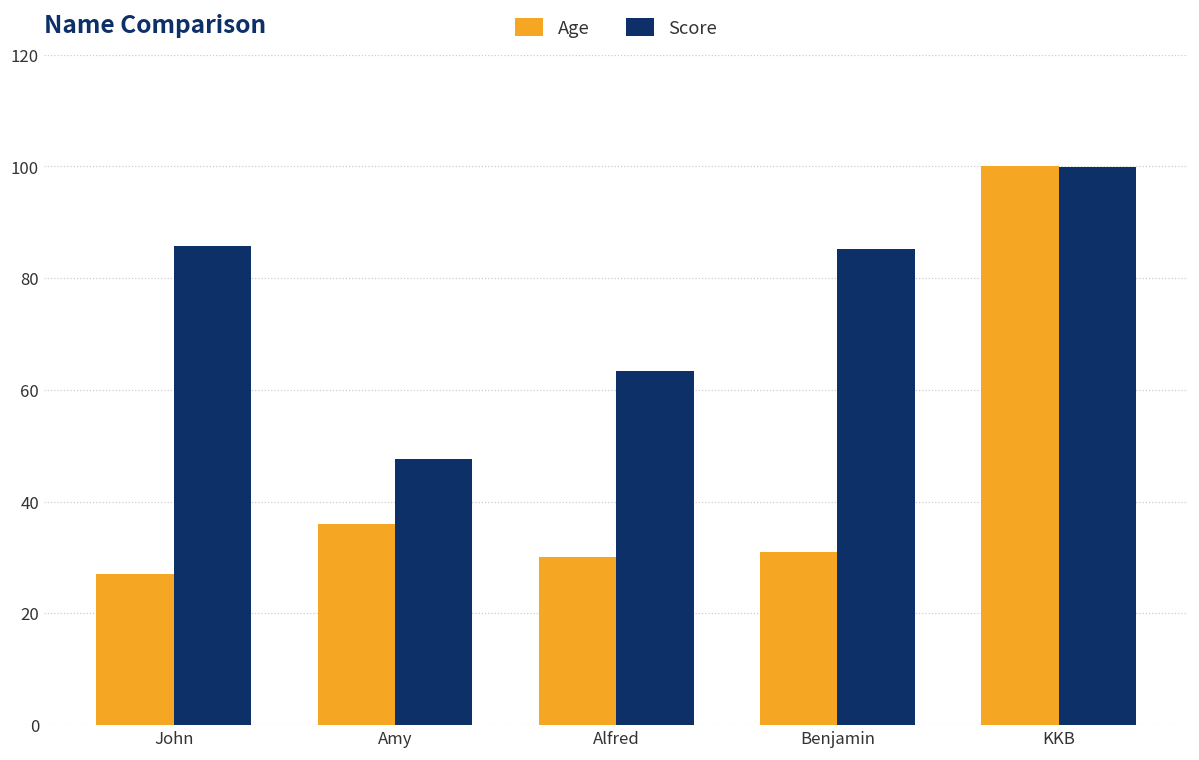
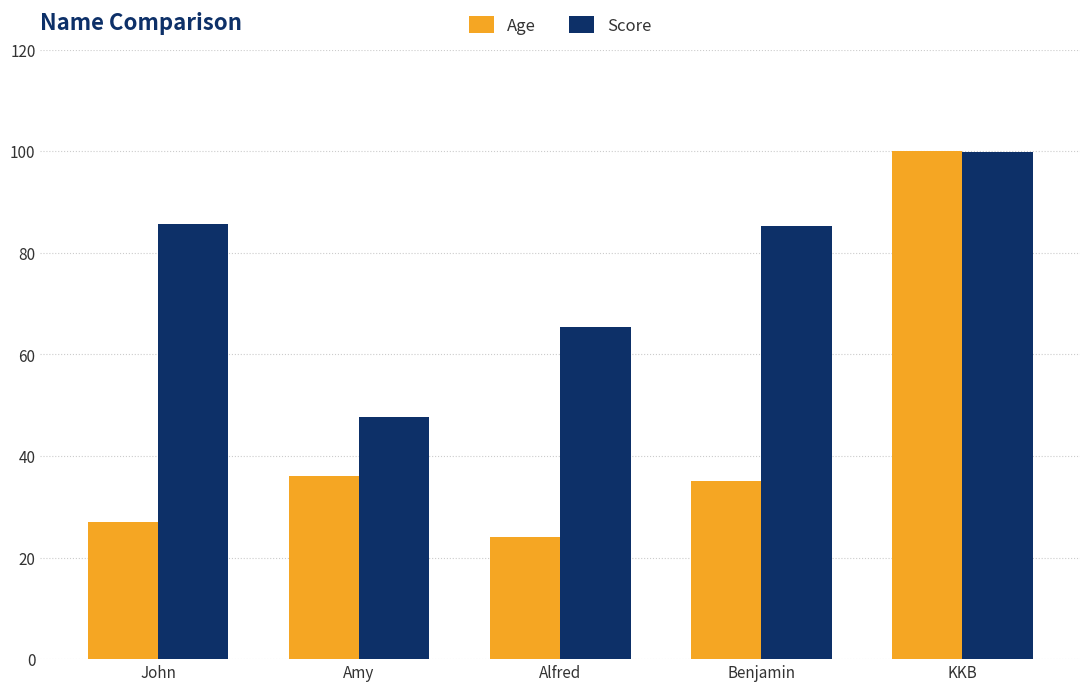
  {
    "Age": {
      "John": 27,
      "Amy": 36,
-     "Alfred": 30,
-     "Benjamin": 31,
+     "Alfred": 24,
+     "Benjamin": 35,
      "KKB": 100
    },
    "Score": {
      "John": 86,
      "Amy": 48,
-     "Alfred": 63,
+     "Alfred": 65,
      "Benjamin": 85,
      "KKB": 100
    }
  }
